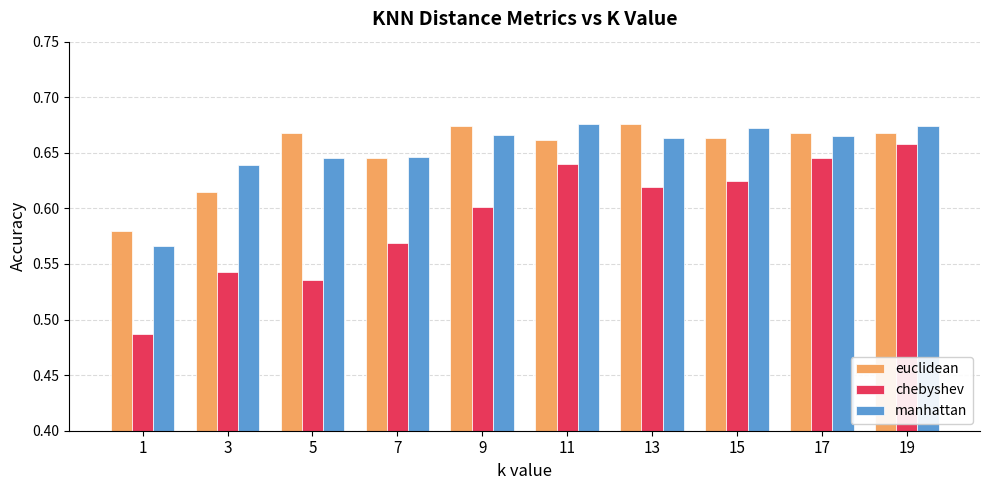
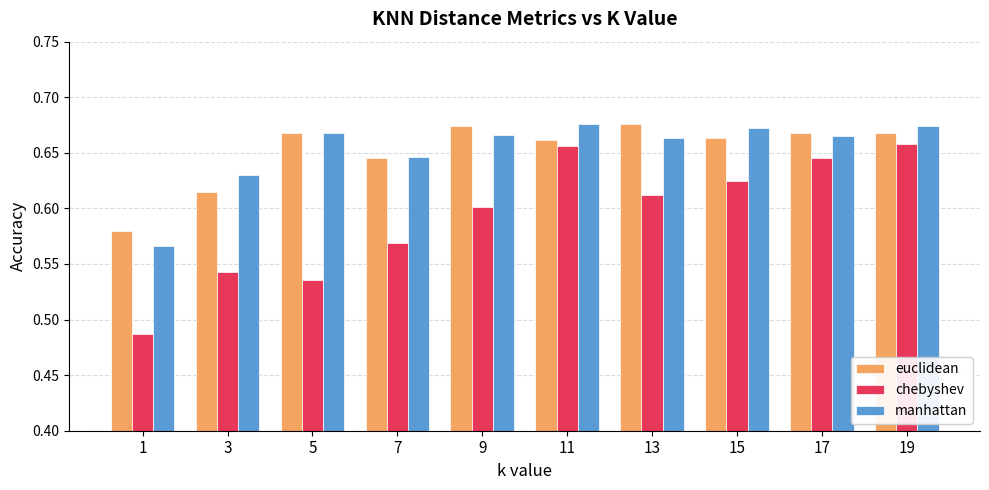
  {
    "euclidean": {
      "1": 0.580,
      "3": 0.615,
      "5": 0.667,
      "7": 0.646,
      "9": 0.674,
      "11": 0.661,
      "13": 0.676,
      "15": 0.663,
      "17": 0.668,
      "19": 0.668
    },
    "chebyshev": {
      "1": 0.487,
      "3": 0.543,
      "5": 0.536,
      "7": 0.569,
      "9": 0.602,
-     "11": 0.640,
-     "13": 0.619,
+     "11": 0.656,
+     "13": 0.612,
      "15": 0.625,
      "17": 0.645,
      "19": 0.658
    },
    "manhattan": {
      "1": 0.567,
-     "3": 0.639,
-     "5": 0.645,
+     "3": 0.630,
+     "5": 0.668,
      "7": 0.646,
      "9": 0.666,
      "11": 0.676,
      "13": 0.663,
      "15": 0.673,
      "17": 0.666,
      "19": 0.674
    }
  }
